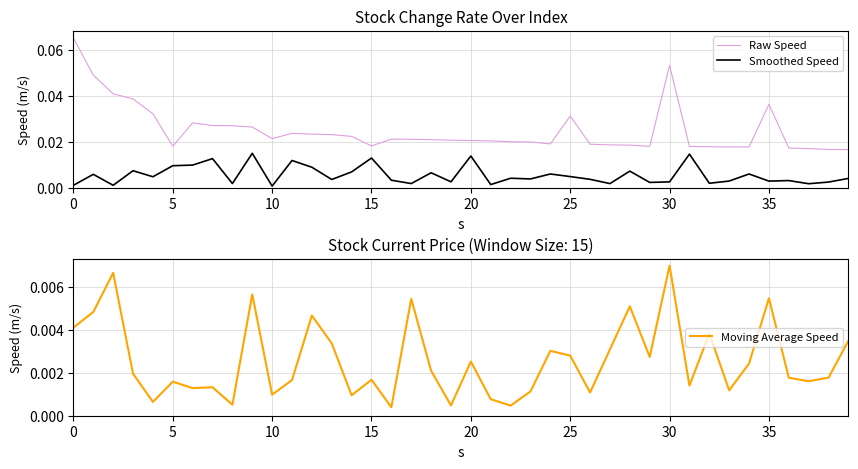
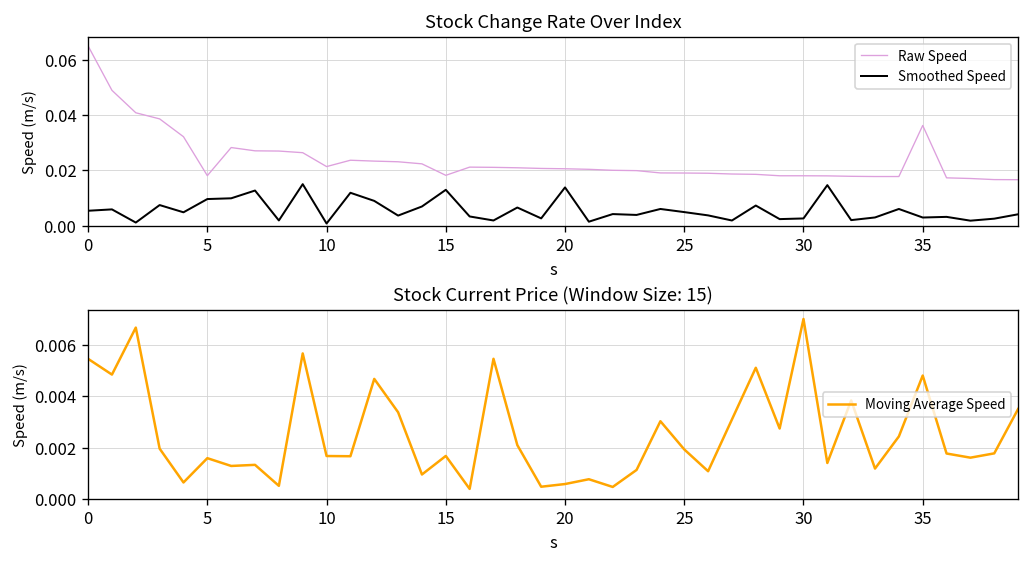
  {
    "Stock Change Rate Over Index": {
      "Raw Speed": {
        "0": 0.065,
        "5": 0.018,
        "10": 0.021,
        "15": 0.018,
        "20": 0.021,
-       "25": 0.031,
-       "30": 0.053,
+       "25": 0.019,
+       "30": 0.018,
        "35": 0.036
      },
      "Smoothed Speed": {
-       "0": 0.001,
+       "0": 0.005,
        "5": 0.010,
        "10": 0.001,
        "15": 0.013,
        "20": 0.014,
        "25": 0.005,
        "30": 0.003,
        "35": 0.003
      }
    },
    "Stock Current Price (Window Size: 15)": {
-     "0": 0.0041,
+     "0": 0.0055,
      "5": 0.0016,
-     "10": 0.0010,
+     "10": 0.0017,
      "15": 0.0017,
-     "20": 0.0025,
-     "25": 0.0028,
+     "20": 0.0006,
+     "25": 0.0019,
      "30": 0.0070,
-     "35": 0.0055
+     "35": 0.0048
    }
  }
